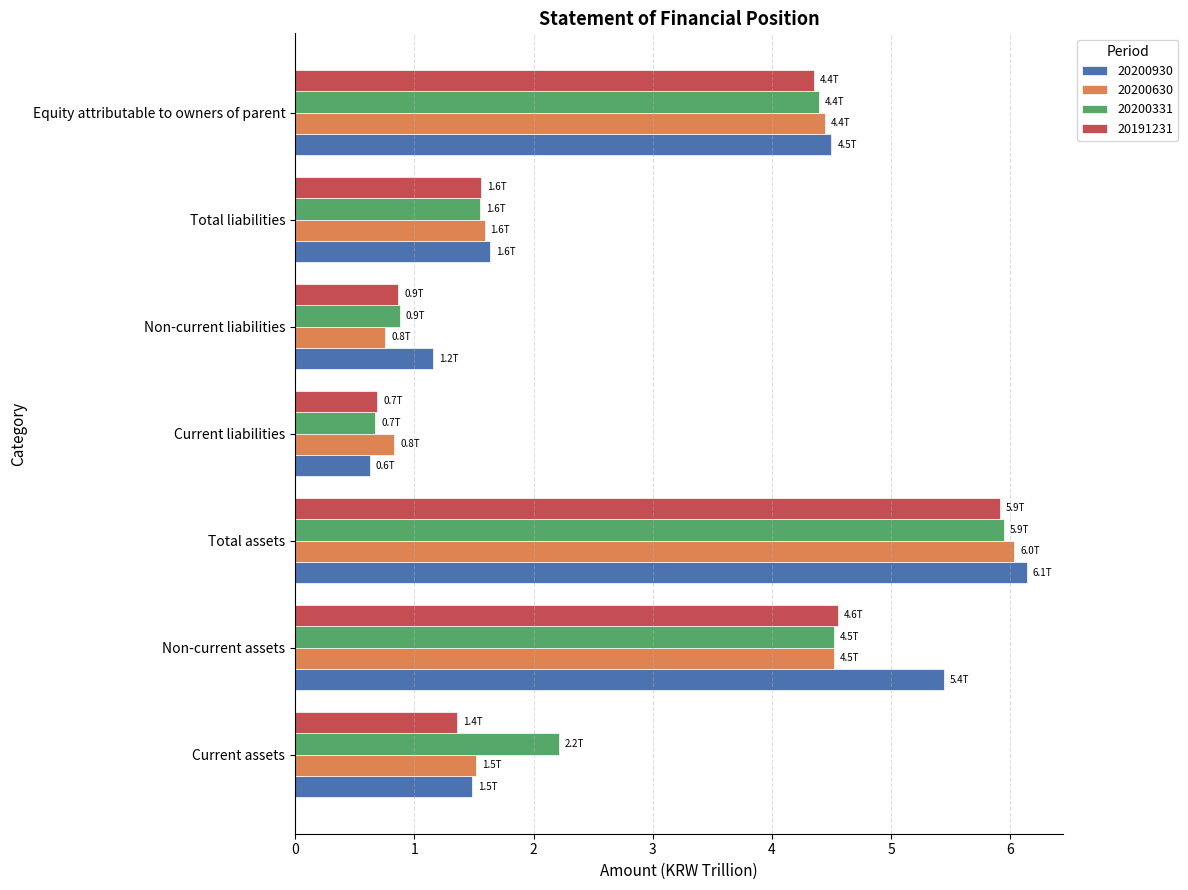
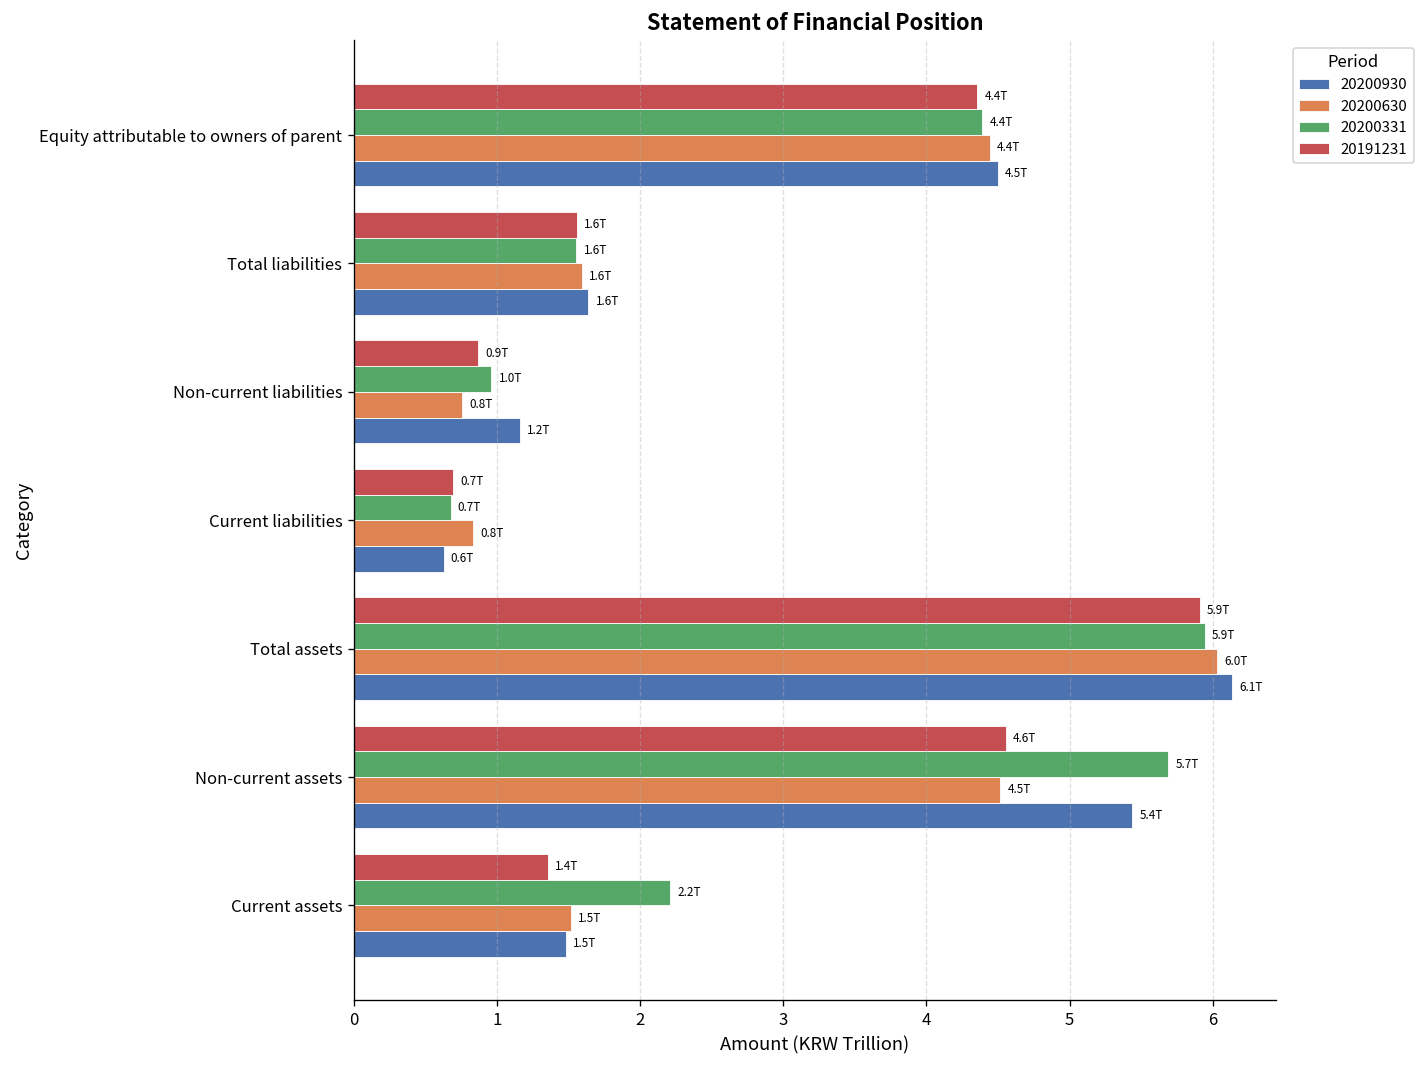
  {
    "20200930": {
      "Equity attributable to owners of parent": "4.5T",
      "Total liabilities": "1.6T",
      "Non-current liabilities": "1.2T",
      "Current liabilities": "0.6T",
      "Total assets": "6.1T",
      "Non-current assets": "5.4T",
      "Current assets": "1.5T"
    },
    "20200331": {
      "Equity attributable to owners of parent": "4.4T",
      "Total liabilities": "1.6T",
-     "Non-current liabilities": "0.9T",
+     "Non-current liabilities": "1.0T",
      "Current liabilities": "0.7T",
      "Total assets": "5.9T",
-     "Non-current assets": "4.5T",
+     "Non-current assets": "5.7T",
      "Current assets": "2.2T"
    }
  }
